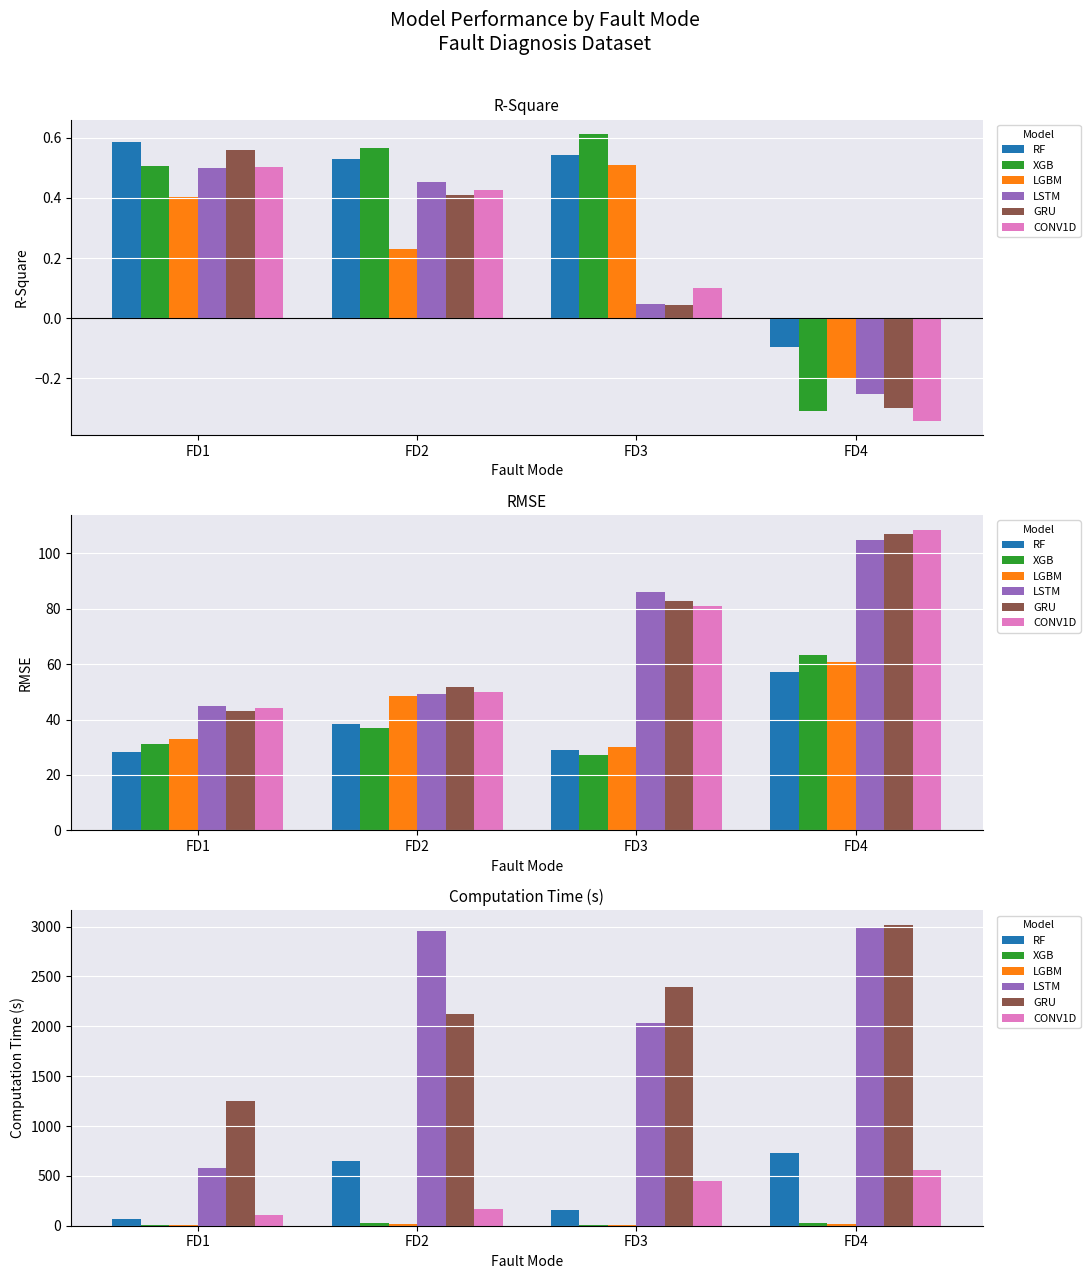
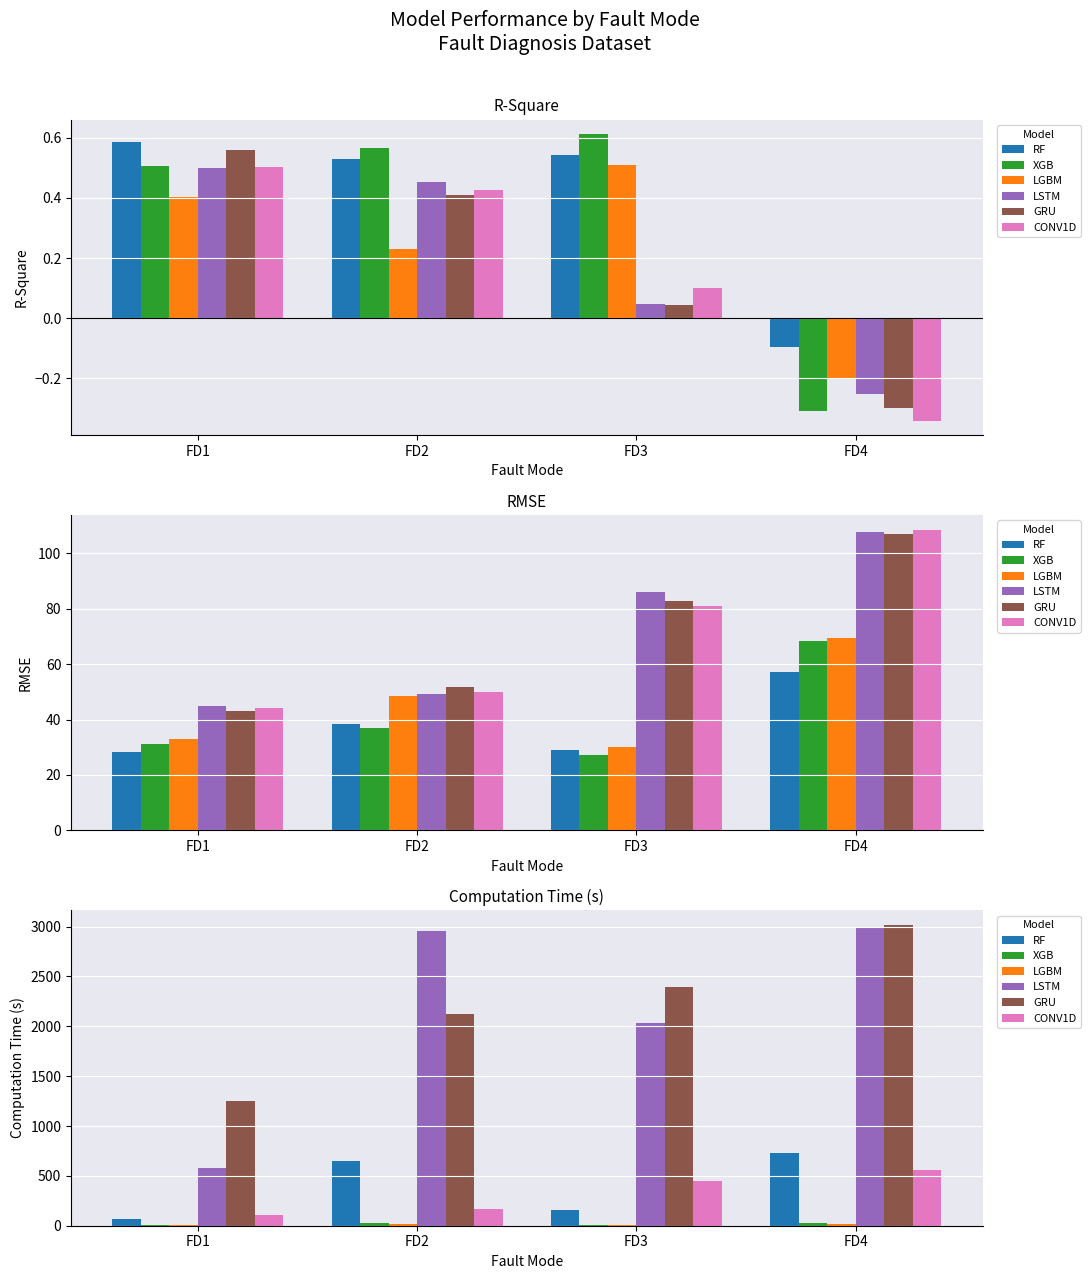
  {
    "R-Square": {
      "RF": {
        "FD1": 0.59,
        "FD2": 0.53,
        "FD3": 0.54,
        "FD4": -0.09
      },
      "XGB": {
        "FD1": 0.50,
        "FD2": 0.57,
        "FD3": 0.61,
        "FD4": -0.31
      },
      "LGBM": {
        "FD1": 0.40,
        "FD2": 0.23,
        "FD3": 0.51,
        "FD4": -0.20
      },
      "LSTM": {
        "FD1": 0.50,
        "FD2": 0.45,
        "FD3": 0.05,
        "FD4": -0.25
      },
      "GRU": {
        "FD1": 0.56,
        "FD2": 0.41,
        "FD3": 0.04,
        "FD4": -0.30
      },
      "CONV1D": {
        "FD1": 0.50,
        "FD2": 0.43,
        "FD3": 0.10,
        "FD4": -0.34
      }
    },
    "RMSE": {
      "RF": {
        "FD1": 28,
        "FD2": 38,
        "FD3": 29,
        "FD4": 57
      },
      "XGB": {
        "FD1": 31,
        "FD2": 37,
        "FD3": 27,
-       "FD4": 63
+       "FD4": 68
      },
      "LGBM": {
        "FD1": 33,
        "FD2": 48,
        "FD3": 30,
-       "FD4": 61
+       "FD4": 69
      },
      "LSTM": {
        "FD1": 45,
        "FD2": 49,
        "FD3": 86,
-       "FD4": 105
+       "FD4": 108
      },
      "GRU": {
        "FD1": 43,
        "FD2": 52,
        "FD3": 83,
        "FD4": 107
      },
      "CONV1D": {
        "FD1": 44,
        "FD2": 50,
        "FD3": 81,
        "FD4": 108
      }
    },
    "Computation Time (s)": {
      "RF": {
        "FD1": 100,
        "FD2": 600,
        "FD3": 200,
        "FD4": 700
      },
      "XGB": {
        "FD2": 0,
        "FD4": 0
      },
      "LSTM": {
        "FD1": 600,
        "FD2": 3000,
        "FD3": 2000,
        "FD4": 3000
      },
      "GRU": {
        "FD1": 1200,
        "FD2": 2100,
        "FD3": 2400,
        "FD4": 3000
      },
      "CONV1D": {
        "FD1": 100,
        "FD2": 200,
        "FD3": 400,
        "FD4": 600
      }
    }
  }
